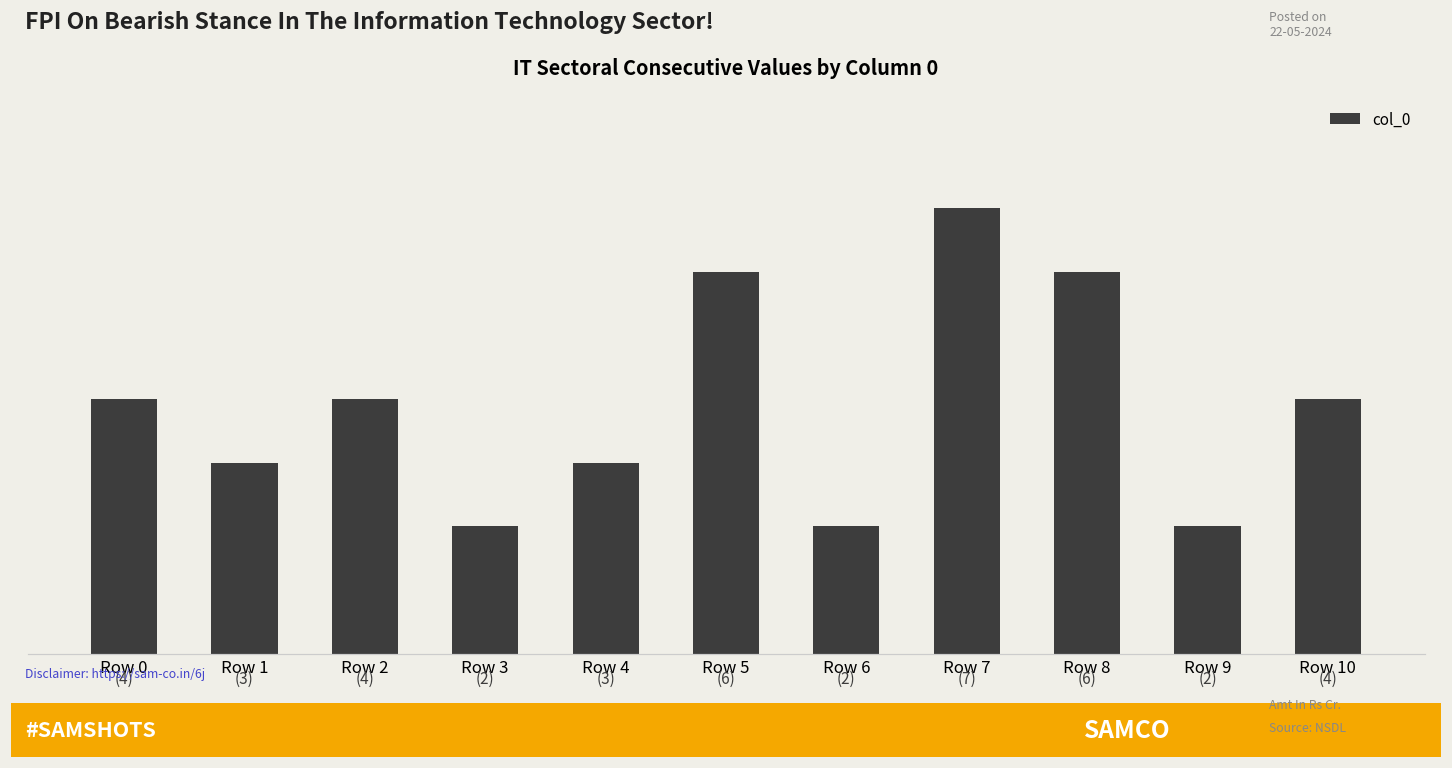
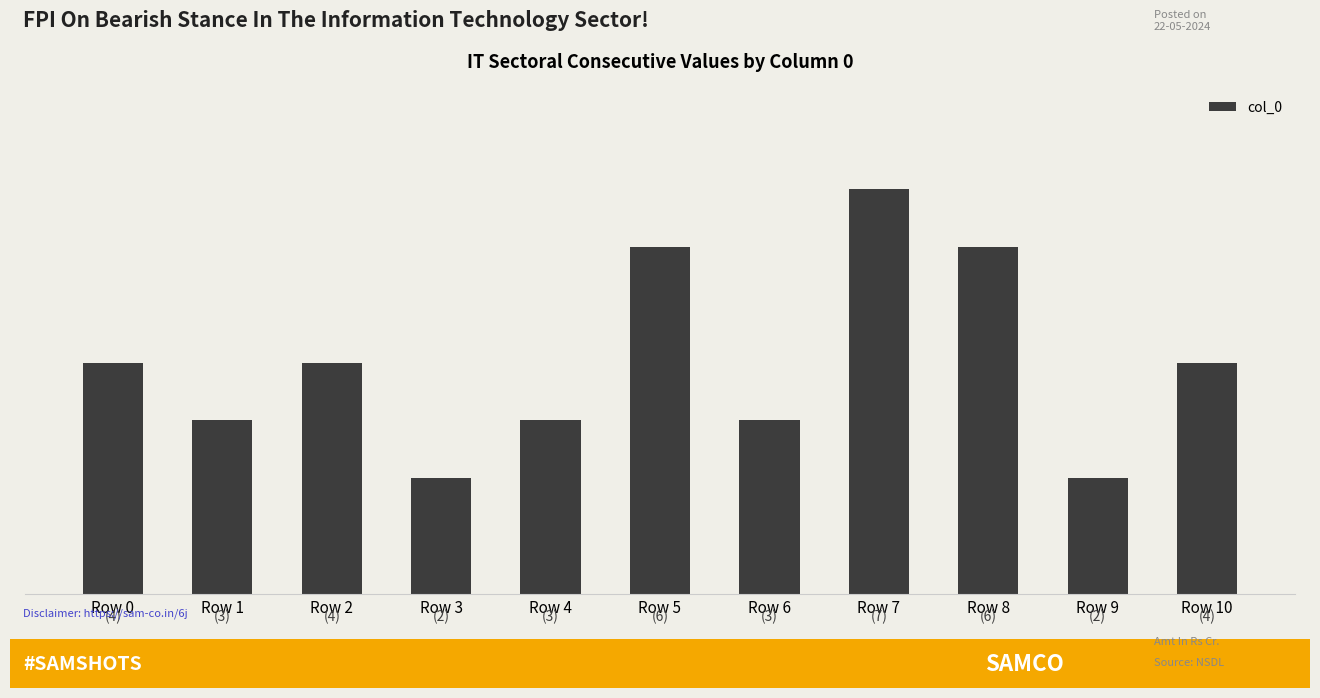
  {
-   "Row 6": "(2)"
+   "Row 6": "(3)"
  }
